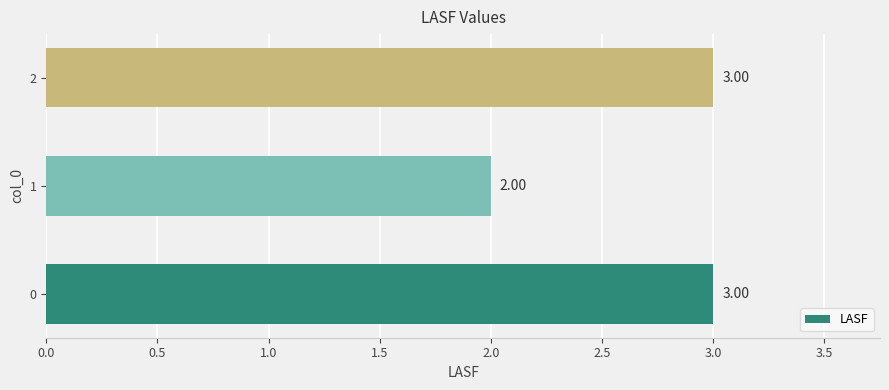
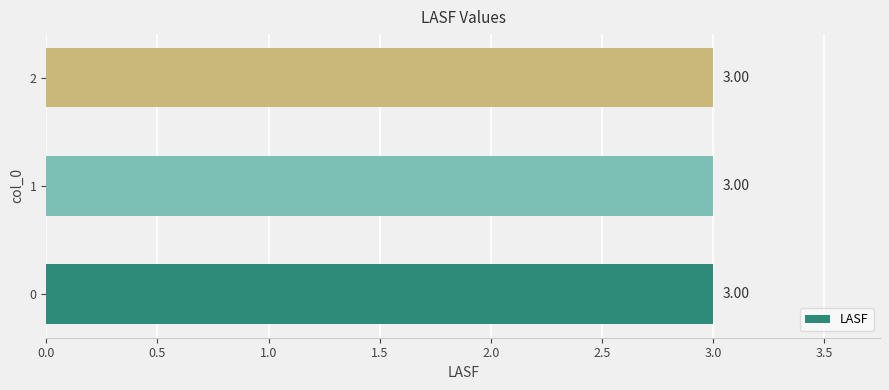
  {
    "2": 3.00,
-   "1": 2.00,
+   "1": 3.00,
    "0": 3.00
  }
